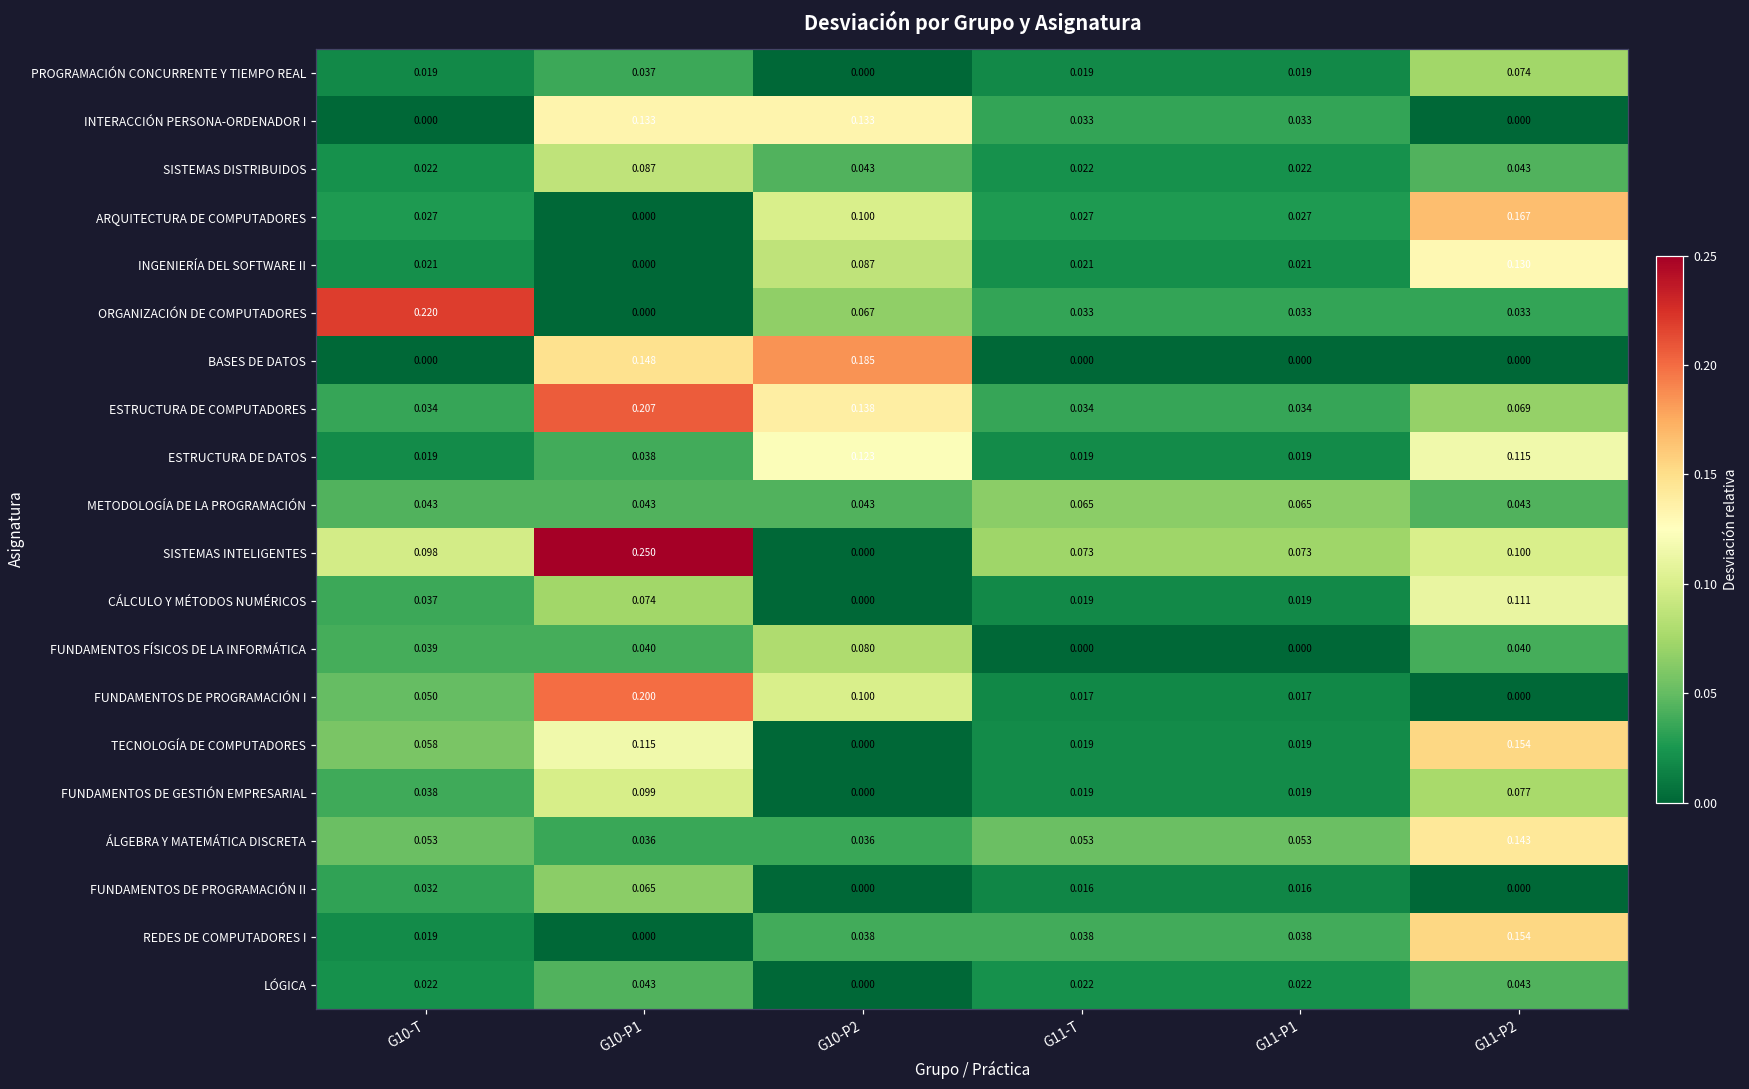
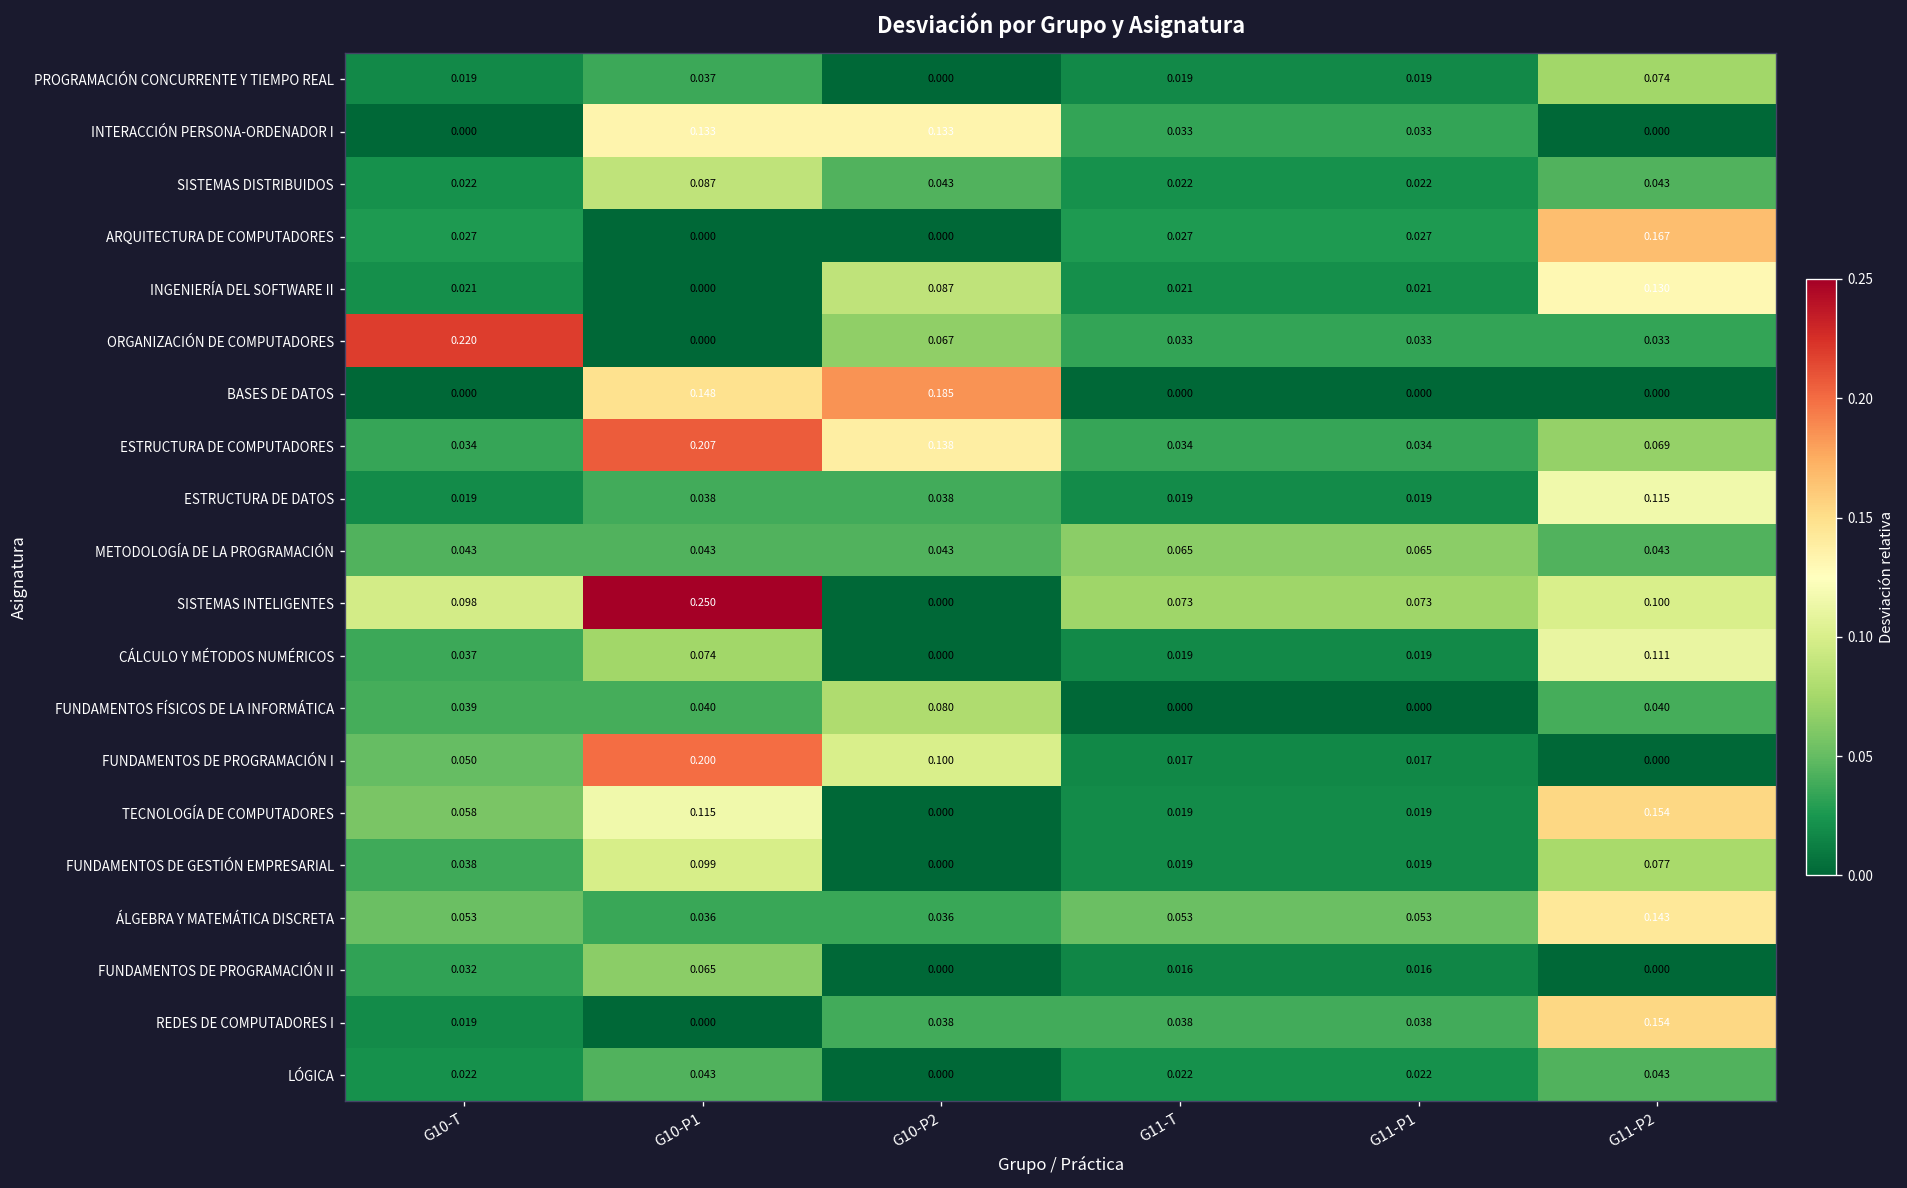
  {
    "PROGRAMACIÓN CONCURRENTE Y TIEMPO REAL": {
      "G10-T": 0.019,
      "G10-P1": 0.037,
      "G10-P2": 0.000,
      "G11-T": 0.019,
      "G11-P1": 0.019,
      "G11-P2": 0.074
    },
    "INTERACCIÓN PERSONA-ORDENADOR I": {
      "G10-T": 0.000,
      "G10-P1": 0.133,
      "G10-P2": 0.133,
      "G11-T": 0.033,
      "G11-P1": 0.033,
      "G11-P2": 0.000
    },
    "SISTEMAS DISTRIBUIDOS": {
      "G10-T": 0.022,
      "G10-P1": 0.087,
      "G10-P2": 0.043,
      "G11-T": 0.022,
      "G11-P1": 0.022,
      "G11-P2": 0.043
    },
    "ARQUITECTURA DE COMPUTADORES": {
      "G10-T": 0.027,
      "G10-P1": 0.000,
-     "G10-P2": 0.100,
+     "G10-P2": 0.000,
      "G11-T": 0.027,
      "G11-P1": 0.027,
      "G11-P2": 0.167
    },
    "INGENIERÍA DEL SOFTWARE II": {
      "G10-T": 0.021,
      "G10-P1": 0.000,
      "G10-P2": 0.087,
      "G11-T": 0.021,
      "G11-P1": 0.021,
      "G11-P2": 0.130
    },
    "ORGANIZACIÓN DE COMPUTADORES": {
      "G10-T": 0.220,
      "G10-P1": 0.000,
      "G10-P2": 0.067,
      "G11-T": 0.033,
      "G11-P1": 0.033,
      "G11-P2": 0.033
    },
    "BASES DE DATOS": {
      "G10-T": 0.000,
      "G10-P1": 0.148,
      "G10-P2": 0.185,
      "G11-T": 0.000,
      "G11-P1": 0.000,
      "G11-P2": 0.000
    },
    "ESTRUCTURA DE COMPUTADORES": {
      "G10-T": 0.034,
      "G10-P1": 0.207,
      "G10-P2": 0.138,
      "G11-T": 0.034,
      "G11-P1": 0.034,
      "G11-P2": 0.069
    },
    "ESTRUCTURA DE DATOS": {
      "G10-T": 0.019,
      "G10-P1": 0.038,
-     "G10-P2": 0.123,
+     "G10-P2": 0.038,
      "G11-T": 0.019,
      "G11-P1": 0.019,
      "G11-P2": 0.115
    },
    "METODOLOGÍA DE LA PROGRAMACIÓN": {
      "G10-T": 0.043,
      "G10-P1": 0.043,
      "G10-P2": 0.043,
      "G11-T": 0.065,
      "G11-P1": 0.065,
      "G11-P2": 0.043
    },
    "SISTEMAS INTELIGENTES": {
      "G10-T": 0.098,
      "G10-P1": 0.250,
      "G10-P2": 0.000,
      "G11-T": 0.073,
      "G11-P1": 0.073,
      "G11-P2": 0.100
    },
    "CÁLCULO Y MÉTODOS NUMÉRICOS": {
      "G10-T": 0.037,
      "G10-P1": 0.074,
      "G10-P2": 0.000,
      "G11-T": 0.019,
      "G11-P1": 0.019,
      "G11-P2": 0.111
    },
    "FUNDAMENTOS FÍSICOS DE LA INFORMÁTICA": {
      "G10-T": 0.039,
      "G10-P1": 0.040,
      "G10-P2": 0.080,
      "G11-T": 0.000,
      "G11-P1": 0.000,
      "G11-P2": 0.040
    },
    "FUNDAMENTOS DE PROGRAMACIÓN I": {
      "G10-T": 0.050,
      "G10-P1": 0.200,
      "G10-P2": 0.100,
      "G11-T": 0.017,
      "G11-P1": 0.017,
      "G11-P2": 0.000
    },
    "TECNOLOGÍA DE COMPUTADORES": {
      "G10-T": 0.058,
      "G10-P1": 0.115,
      "G10-P2": 0.000,
      "G11-T": 0.019,
      "G11-P1": 0.019,
      "G11-P2": 0.154
    },
    "FUNDAMENTOS DE GESTIÓN EMPRESARIAL": {
      "G10-T": 0.038,
      "G10-P1": 0.099,
      "G10-P2": 0.000,
      "G11-T": 0.019,
      "G11-P1": 0.019,
      "G11-P2": 0.077
    },
    "ÁLGEBRA Y MATEMÁTICA DISCRETA": {
      "G10-T": 0.053,
      "G10-P1": 0.036,
      "G10-P2": 0.036,
      "G11-T": 0.053,
      "G11-P1": 0.053,
      "G11-P2": 0.143
    },
    "FUNDAMENTOS DE PROGRAMACIÓN II": {
      "G10-T": 0.032,
      "G10-P1": 0.065,
      "G10-P2": 0.000,
      "G11-T": 0.016,
      "G11-P1": 0.016,
      "G11-P2": 0.000
    },
    "REDES DE COMPUTADORES I": {
      "G10-T": 0.019,
      "G10-P1": 0.000,
      "G10-P2": 0.038,
      "G11-T": 0.038,
      "G11-P1": 0.038,
      "G11-P2": 0.154
    },
    "LÓGICA": {
      "G10-T": 0.022,
      "G10-P1": 0.043,
      "G10-P2": 0.000,
      "G11-T": 0.022,
      "G11-P1": 0.022,
      "G11-P2": 0.043
    }
  }
